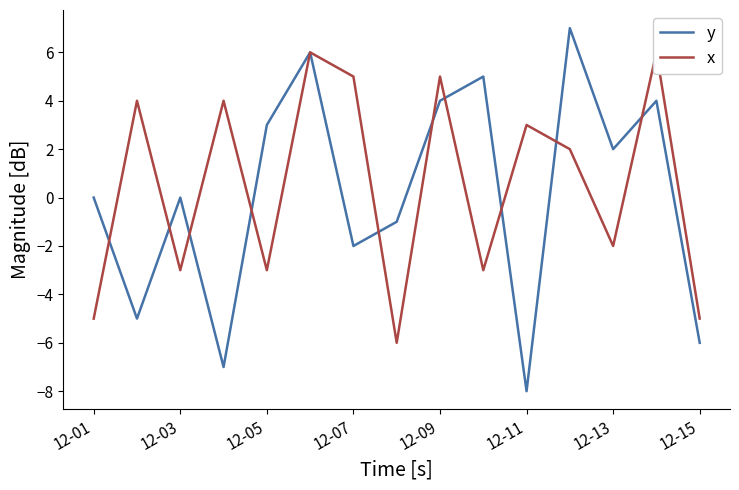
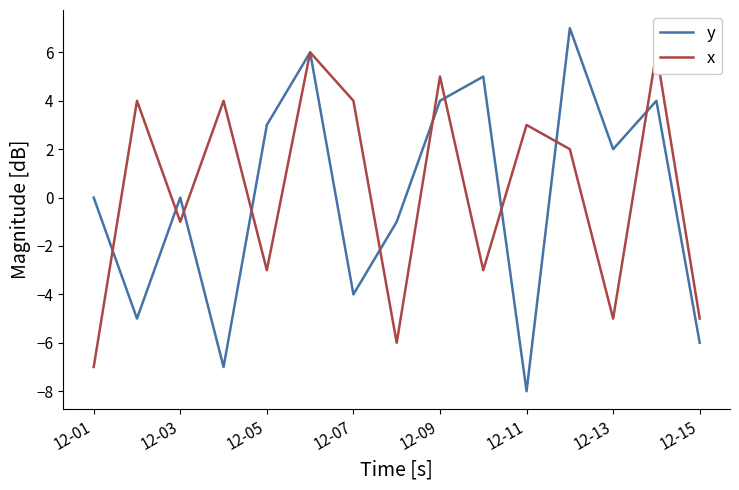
  {
    "y": {
      "12-01": 0,
      "12-03": 0,
      "12-05": 3,
-     "12-07": -2,
+     "12-07": -4,
      "12-09": 4,
      "12-11": -8,
      "12-13": 2,
      "12-15": -6
    },
    "x": {
-     "12-01": -5,
-     "12-03": -3,
+     "12-01": -7,
+     "12-03": -1,
      "12-05": -3,
-     "12-07": 5,
+     "12-07": 4,
      "12-09": 5,
      "12-11": 3,
-     "12-13": -2,
+     "12-13": -5,
      "12-15": -5
    }
  }
